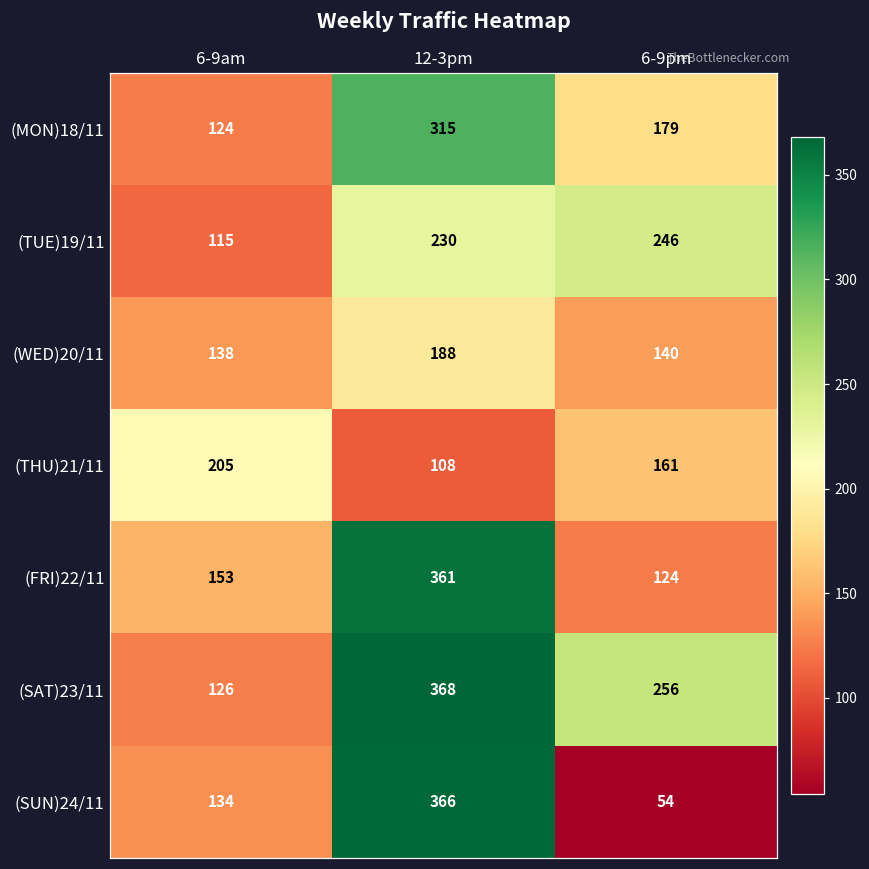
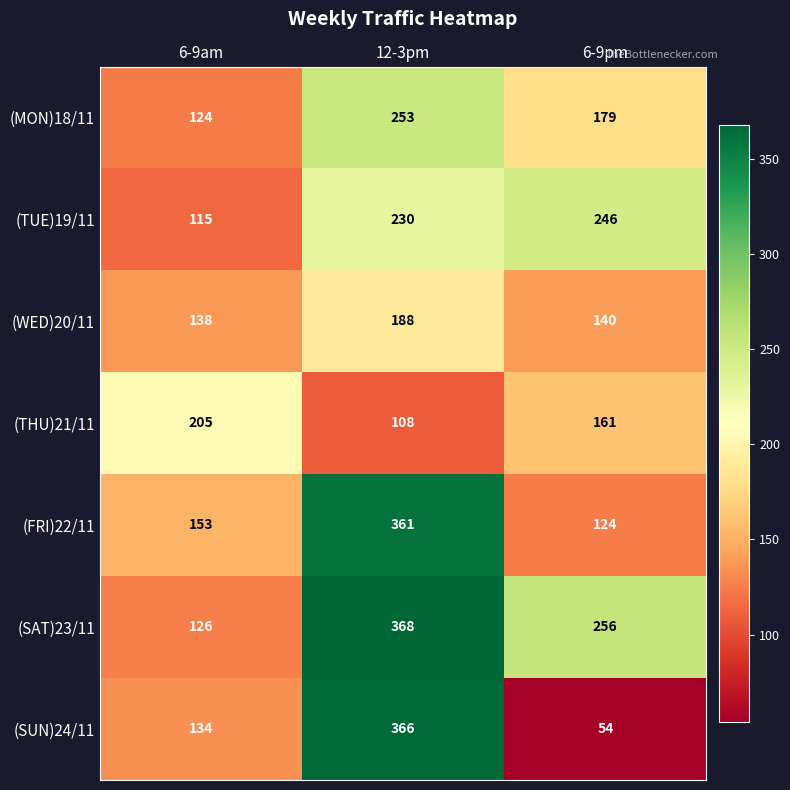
  {
    "(MON)18/11": {
      "6-9am": 124,
-     "12-3pm": 315,
+     "12-3pm": 253,
      "6-9pm": 179
    },
    "(TUE)19/11": {
      "6-9am": 115,
      "12-3pm": 230,
      "6-9pm": 246
    },
    "(WED)20/11": {
      "6-9am": 138,
      "12-3pm": 188,
      "6-9pm": 140
    },
    "(THU)21/11": {
      "6-9am": 205,
      "12-3pm": 108,
      "6-9pm": 161
    },
    "(FRI)22/11": {
      "6-9am": 153,
      "12-3pm": 361,
      "6-9pm": 124
    },
    "(SAT)23/11": {
      "6-9am": 126,
      "12-3pm": 368,
      "6-9pm": 256
    },
    "(SUN)24/11": {
      "6-9am": 134,
      "12-3pm": 366,
      "6-9pm": 54
    }
  }
